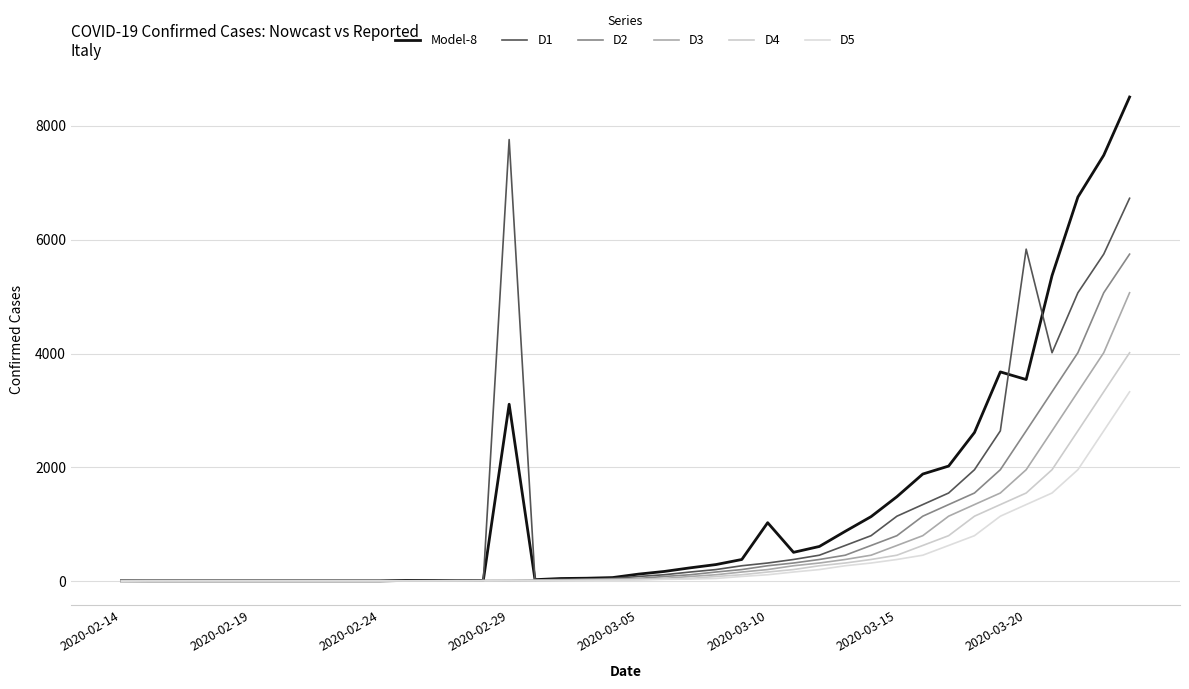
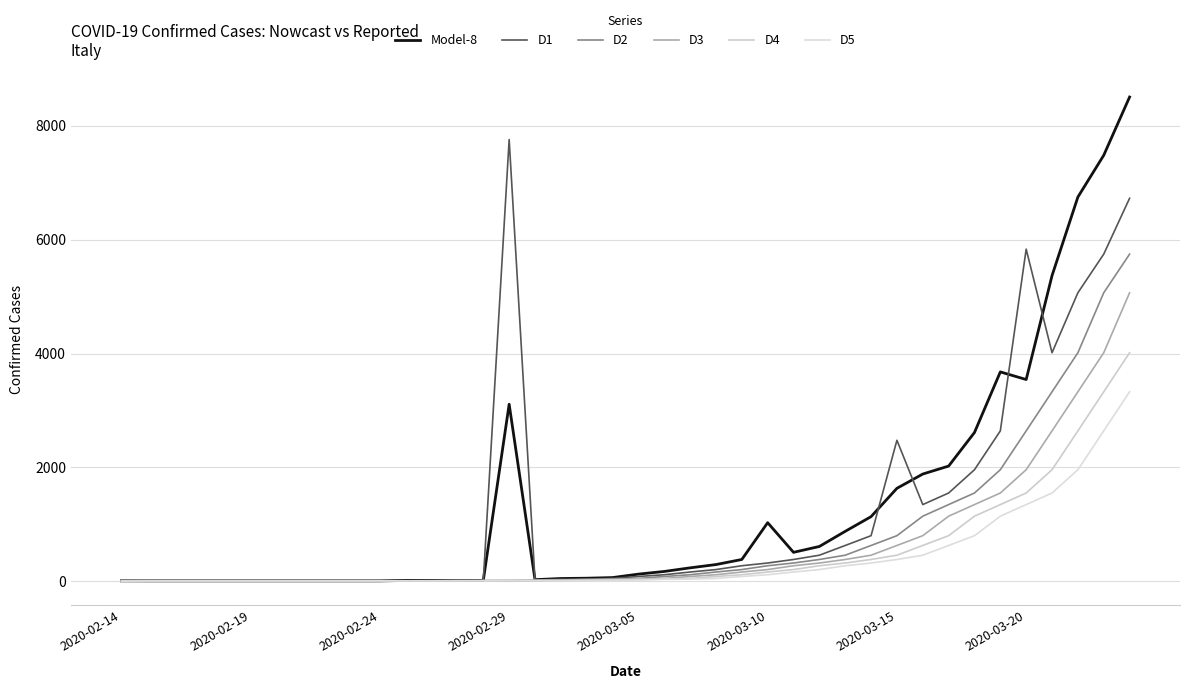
  {
    "Model-8": {
      "2020-02-29": 3100,
      "2020-03-10": 1000,
-     "2020-03-15": 1500,
+     "2020-03-15": 1600,
      "2020-03-20": 3500
    },
    "D1": {
      "2020-02-29": 7800,
      "2020-03-10": 300,
-     "2020-03-15": 1100,
+     "2020-03-15": 2500,
      "2020-03-20": 5800
    }
  }
